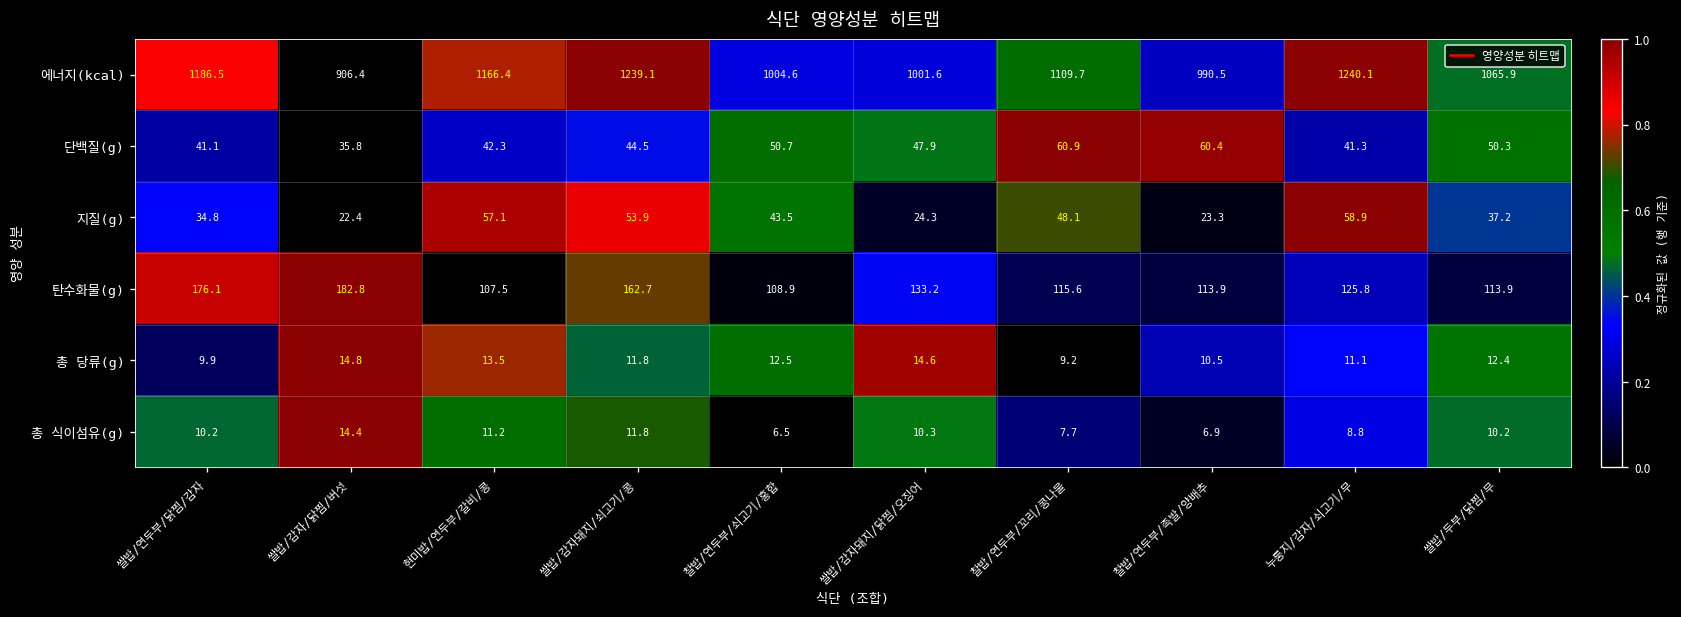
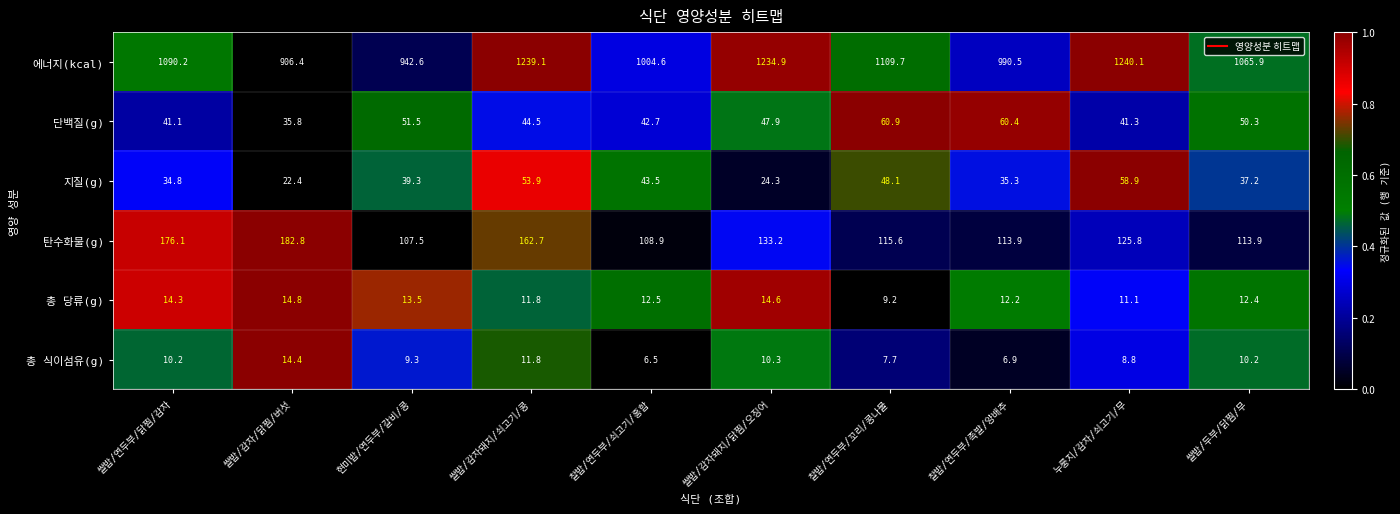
  {
    "에너지(kcal)": {
-     "쌀밥/연두부/닭찜/감자": 1186.5,
+     "쌀밥/연두부/닭찜/감자": 1090.2,
      "쌀밥/감자/닭찜/버섯": 906.4,
-     "현미밥/연두부/갈비/콩": 1166.4,
+     "현미밥/연두부/갈비/콩": 942.6,
      "쌀밥/감자돼지/쇠고기/콩": 1239.1,
      "찰밥/연두부/쇠고기/홍합": 1004.6,
-     "쌀밥/감자돼지/닭찜/오징어": 1001.6,
+     "쌀밥/감자돼지/닭찜/오징어": 1234.9,
      "찰밥/연두부/꼬리/콩나물": 1109.7,
      "찰밥/연두부/족발/양배추": 990.5,
      "누룽지/감자/쇠고기/무": 1240.1,
      "쌀밥/두부/닭찜/무": 1065.9
    },
    "단백질(g)": {
      "쌀밥/연두부/닭찜/감자": 41.1,
      "쌀밥/감자/닭찜/버섯": 35.8,
-     "현미밥/연두부/갈비/콩": 42.3,
+     "현미밥/연두부/갈비/콩": 51.5,
      "쌀밥/감자돼지/쇠고기/콩": 44.5,
-     "찰밥/연두부/쇠고기/홍합": 50.7,
+     "찰밥/연두부/쇠고기/홍합": 42.7,
      "쌀밥/감자돼지/닭찜/오징어": 47.9,
      "찰밥/연두부/꼬리/콩나물": 60.9,
      "찰밥/연두부/족발/양배추": 60.4,
      "누룽지/감자/쇠고기/무": 41.3,
      "쌀밥/두부/닭찜/무": 50.3
    },
    "지질(g)": {
      "쌀밥/연두부/닭찜/감자": 34.8,
      "쌀밥/감자/닭찜/버섯": 22.4,
-     "현미밥/연두부/갈비/콩": 57.1,
+     "현미밥/연두부/갈비/콩": 39.3,
      "쌀밥/감자돼지/쇠고기/콩": 53.9,
      "찰밥/연두부/쇠고기/홍합": 43.5,
      "쌀밥/감자돼지/닭찜/오징어": 24.3,
      "찰밥/연두부/꼬리/콩나물": 48.1,
-     "찰밥/연두부/족발/양배추": 23.3,
+     "찰밥/연두부/족발/양배추": 35.3,
      "누룽지/감자/쇠고기/무": 58.9,
      "쌀밥/두부/닭찜/무": 37.2
    },
    "탄수화물(g)": {
      "쌀밥/연두부/닭찜/감자": 176.1,
      "쌀밥/감자/닭찜/버섯": 182.8,
      "현미밥/연두부/갈비/콩": 107.5,
      "쌀밥/감자돼지/쇠고기/콩": 162.7,
      "찰밥/연두부/쇠고기/홍합": 108.9,
      "쌀밥/감자돼지/닭찜/오징어": 133.2,
      "찰밥/연두부/꼬리/콩나물": 115.6,
      "찰밥/연두부/족발/양배추": 113.9,
      "누룽지/감자/쇠고기/무": 125.8,
      "쌀밥/두부/닭찜/무": 113.9
    },
    "총 당류(g)": {
-     "쌀밥/연두부/닭찜/감자": 9.9,
+     "쌀밥/연두부/닭찜/감자": 14.3,
      "쌀밥/감자/닭찜/버섯": 14.8,
      "현미밥/연두부/갈비/콩": 13.5,
      "쌀밥/감자돼지/쇠고기/콩": 11.8,
      "찰밥/연두부/쇠고기/홍합": 12.5,
      "쌀밥/감자돼지/닭찜/오징어": 14.6,
      "찰밥/연두부/꼬리/콩나물": 9.2,
-     "찰밥/연두부/족발/양배추": 10.5,
+     "찰밥/연두부/족발/양배추": 12.2,
      "누룽지/감자/쇠고기/무": 11.1,
      "쌀밥/두부/닭찜/무": 12.4
    },
    "총 식이섬유(g)": {
      "쌀밥/연두부/닭찜/감자": 10.2,
      "쌀밥/감자/닭찜/버섯": 14.4,
-     "현미밥/연두부/갈비/콩": 11.2,
+     "현미밥/연두부/갈비/콩": 9.3,
      "쌀밥/감자돼지/쇠고기/콩": 11.8,
      "찰밥/연두부/쇠고기/홍합": 6.5,
      "쌀밥/감자돼지/닭찜/오징어": 10.3,
      "찰밥/연두부/꼬리/콩나물": 7.7,
      "찰밥/연두부/족발/양배추": 6.9,
      "누룽지/감자/쇠고기/무": 8.8,
      "쌀밥/두부/닭찜/무": 10.2
    }
  }
